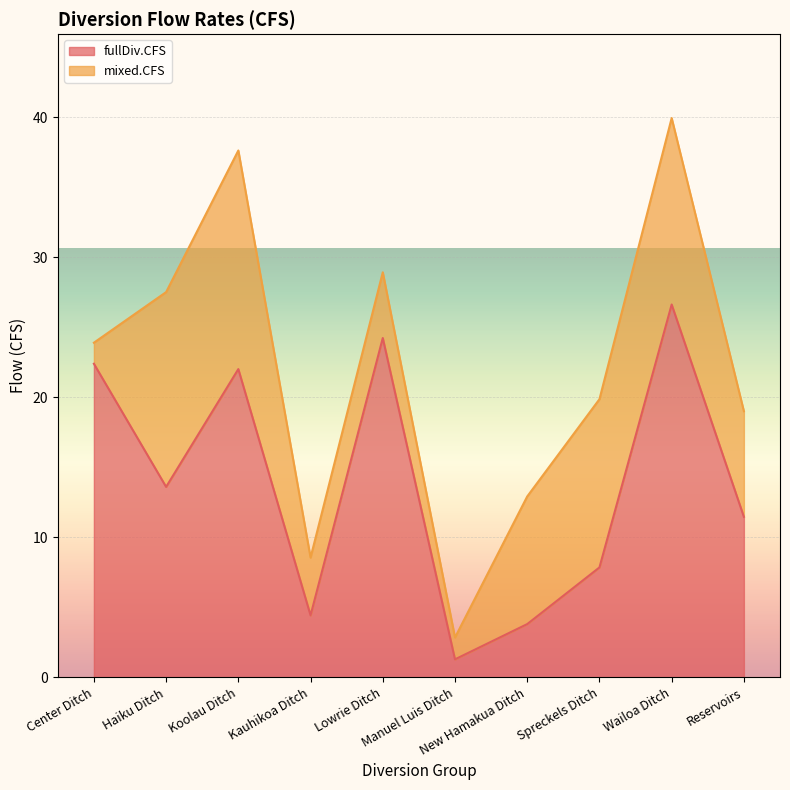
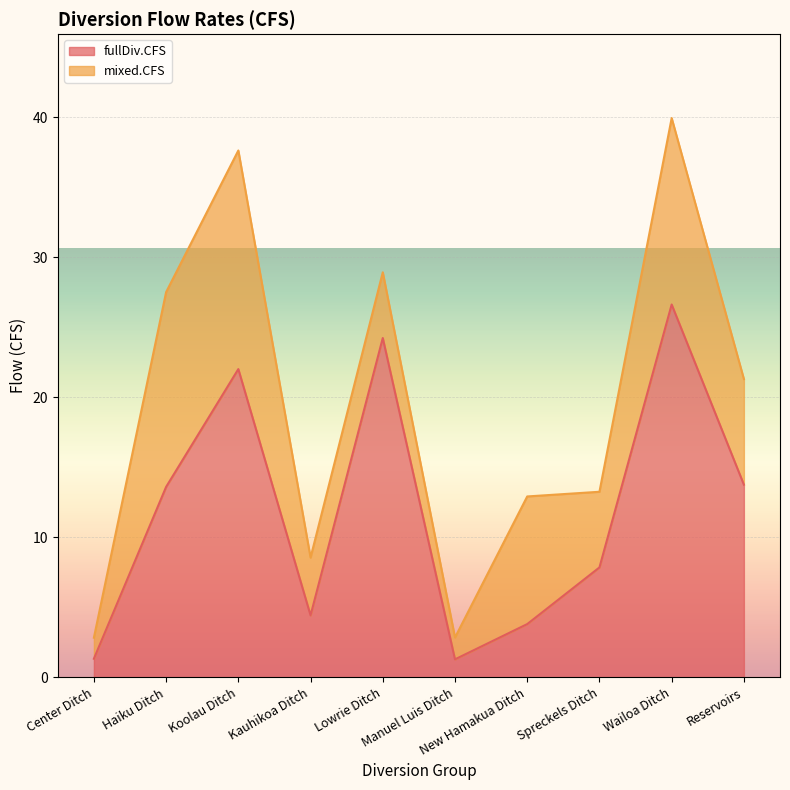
  {
    "fullDiv.CFS": {
-     "Center Ditch": 22.4,
+     "Center Ditch": 1.3,
      "Haiku Ditch": 13.6,
      "Koolau Ditch": 22.0,
      "Kauhikoa Ditch": 4.4,
      "Lowrie Ditch": 24.2,
      "Manuel Luis Ditch": 1.3,
      "New Hamakua Ditch": 3.8,
      "Spreckels Ditch": 7.9,
      "Wailoa Ditch": 26.6,
-     "Reservoirs": 11.5
+     "Reservoirs": 13.8
    },
    "mixed.CFS": {
      "Center Ditch": 1.5,
      "Haiku Ditch": 13.9,
      "Koolau Ditch": 15.6,
      "Kauhikoa Ditch": 4.1,
      "Lowrie Ditch": 4.7,
      "Manuel Luis Ditch": 1.6,
      "New Hamakua Ditch": 9.1,
-     "Spreckels Ditch": 12.0,
+     "Spreckels Ditch": 5.4,
      "Wailoa Ditch": 13.3,
      "Reservoirs": 7.5
    }
  }
